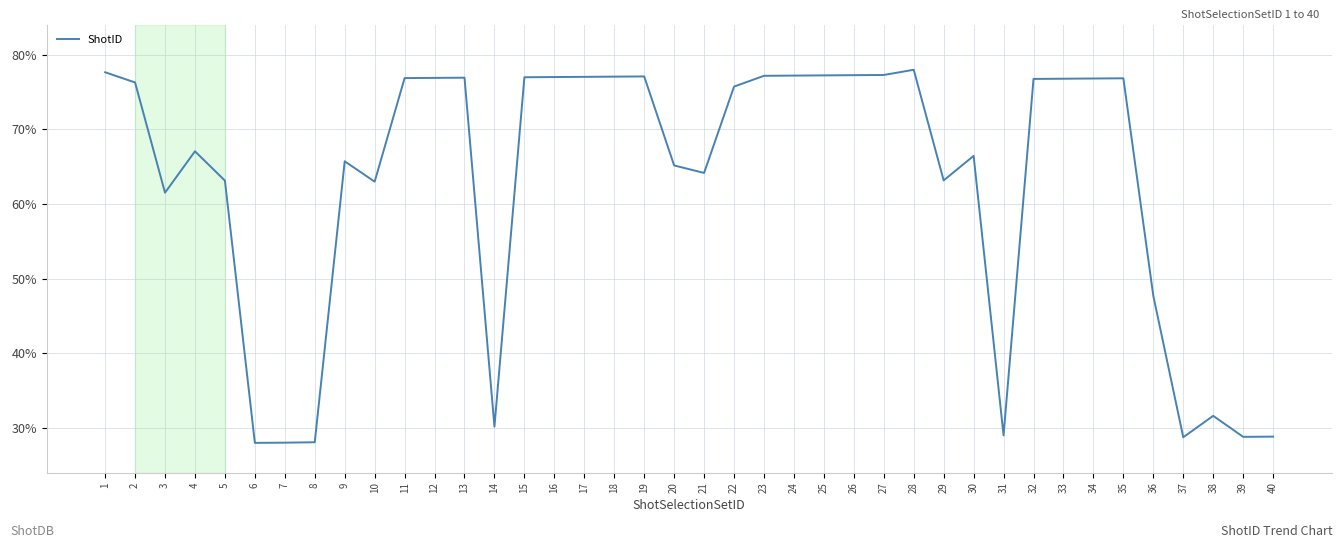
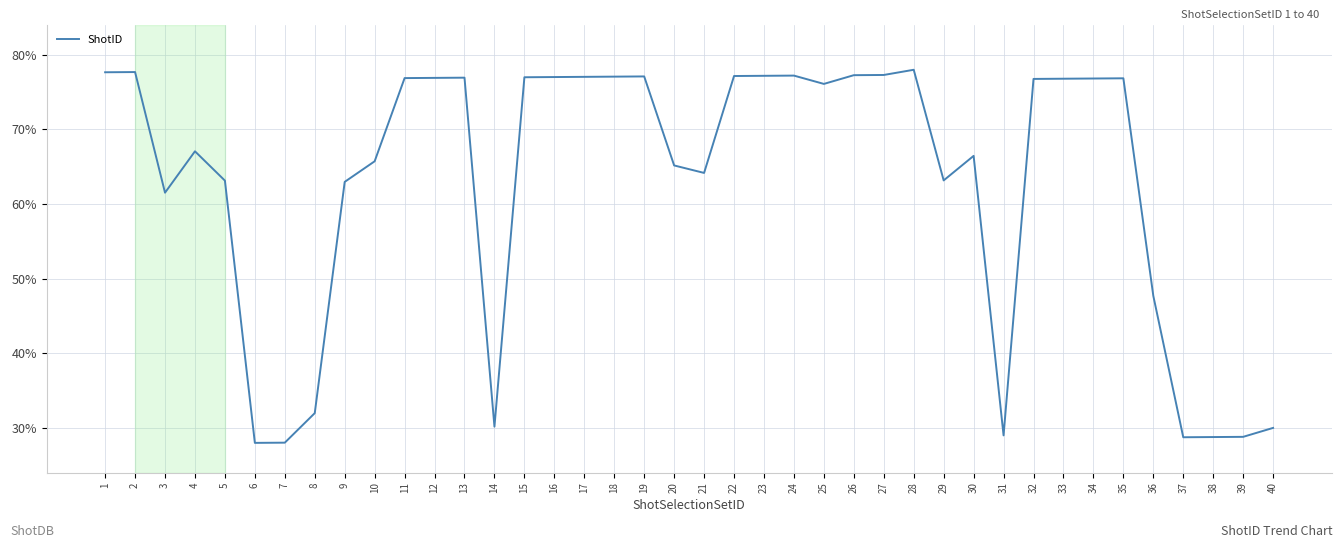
  {
    "1": "78%",
-   "2": "76%",
+   "2": "78%",
    "3": "62%",
    "4": "67%",
    "5": "63%",
    "6": "28%",
    "7": "28%",
-   "8": "28%",
-   "9": "66%",
-   "10": "63%",
+   "8": "32%",
+   "9": "63%",
+   "10": "66%",
    "11": "77%",
    "12": "77%",
    "13": "77%",
    "14": "30%",
    "15": "77%",
    "16": "77%",
    "17": "77%",
    "18": "77%",
    "19": "77%",
    "20": "65%",
    "21": "64%",
-   "22": "76%",
+   "22": "77%",
    "23": "77%",
    "24": "77%",
-   "25": "77%",
+   "25": "76%",
    "26": "77%",
    "27": "77%",
    "28": "78%",
    "29": "63%",
    "30": "66%",
    "31": "29%",
    "32": "77%",
    "33": "77%",
    "34": "77%",
    "35": "77%",
    "36": "48%",
    "37": "29%",
-   "38": "32%",
+   "38": "29%",
    "39": "29%",
-   "40": "29%"
+   "40": "30%"
  }
